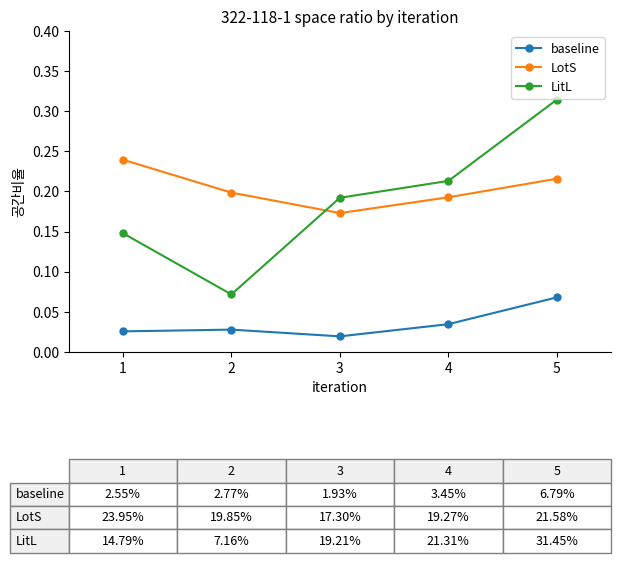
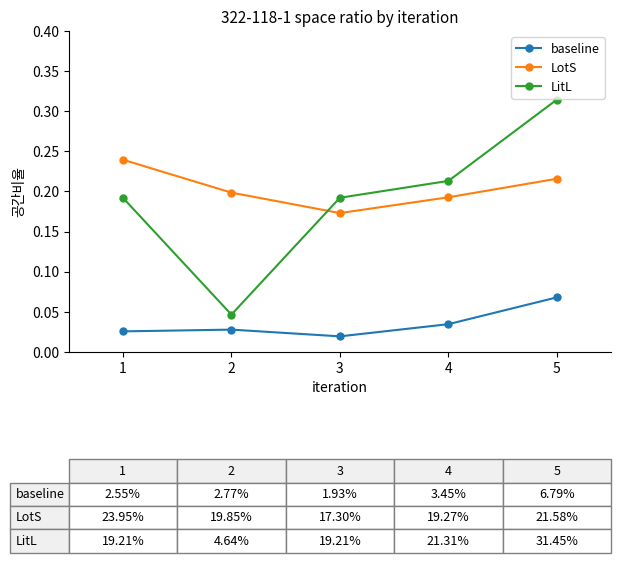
  {
    "baseline": {
      "1": "0.03",
      "2": "0.03",
      "3": "0.02",
      "4": "0.03",
      "5": "0.07"
    },
    "LotS": {
      "1": "0.24",
      "2": "0.20",
      "3": "0.17",
      "4": "0.19",
      "5": "0.22"
    },
    "LitL": {
-     "1": "14.79%",
-     "2": "7.16%"
+     "1": "19.21%",
+     "2": "4.64%"
    }
  }
